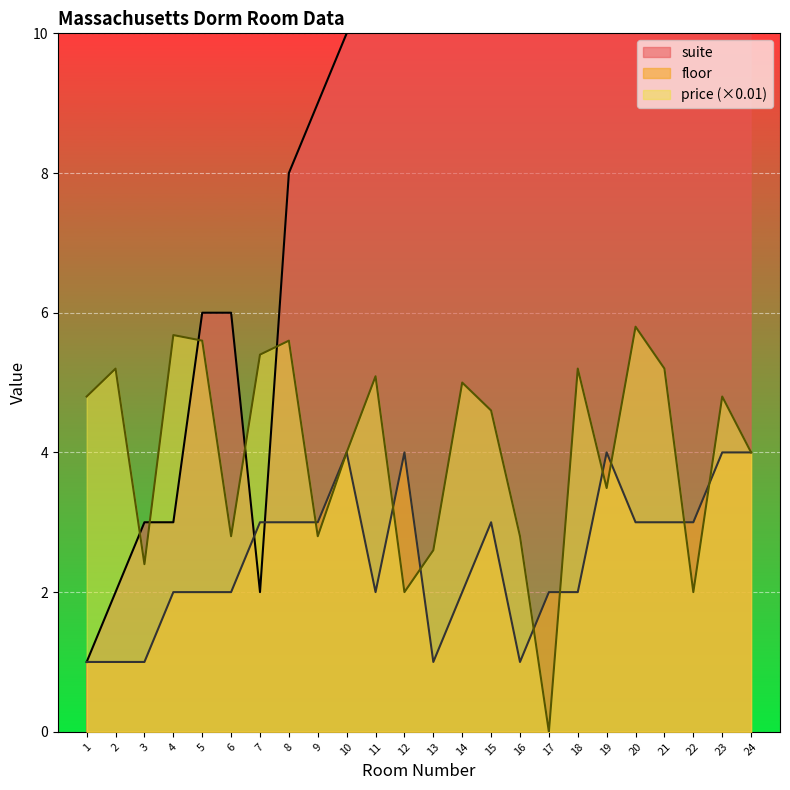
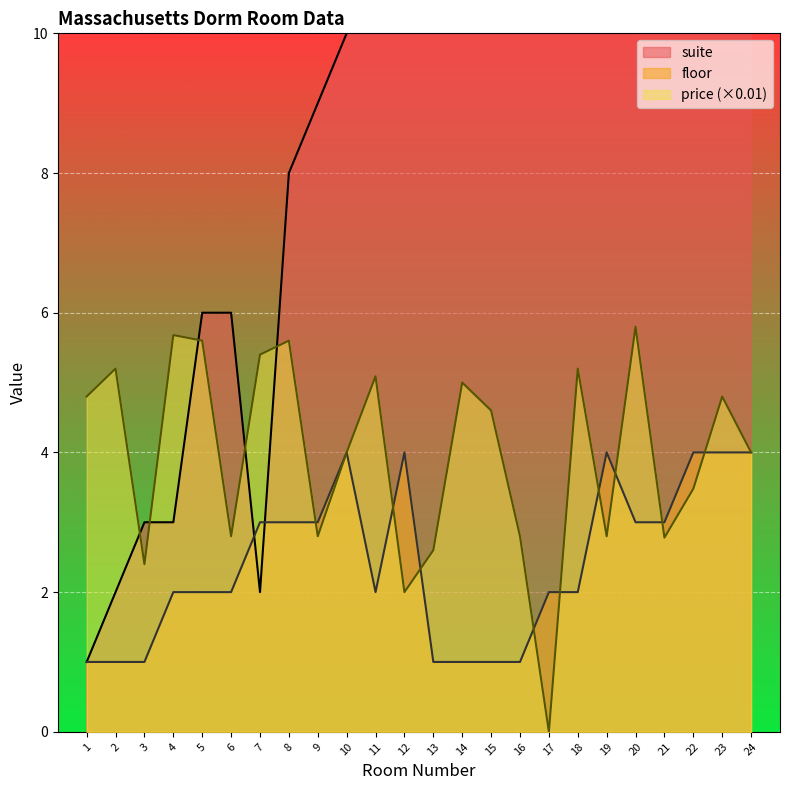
  {
    "suite": {
      "2": 2.0,
      "3": 3.0,
      "4": 3.0,
      "5": 6.0,
      "6": 6.0,
      "7": 2.0,
      "8": 8.0,
      "9": 9.0,
      "10": 10.0
    },
    "floor": {
      "2": 1,
      "3": 1,
      "4": 2,
      "5": 2,
      "6": 2,
      "7": 3,
      "8": 3,
      "9": 3,
      "11": 2,
      "12": 4,
      "13": 1,
-     "14": 2,
-     "15": 3,
+     "14": 1,
+     "15": 1,
      "16": 1,
      "17": 2,
      "18": 2,
      "19": 4,
      "20": 3,
      "21": 3,
-     "22": 3,
+     "22": 4,
      "23": 4
    },
    "price (×0.01)": {
      "1": 4.8,
      "2": 5.2,
      "3": 2.4,
      "4": 5.7,
      "5": 5.6,
      "6": 2.8,
      "7": 5.4,
      "8": 5.6,
      "9": 2.8,
      "11": 5.1,
      "12": 2.0,
      "13": 2.6,
      "14": 5.0,
      "15": 4.6,
      "16": 2.8,
      "17": 0.0,
      "18": 5.2,
-     "19": 3.5,
+     "19": 2.8,
      "20": 5.8,
-     "21": 5.2,
-     "22": 2.0,
+     "21": 2.8,
+     "22": 3.5,
      "23": 4.8
    }
  }
